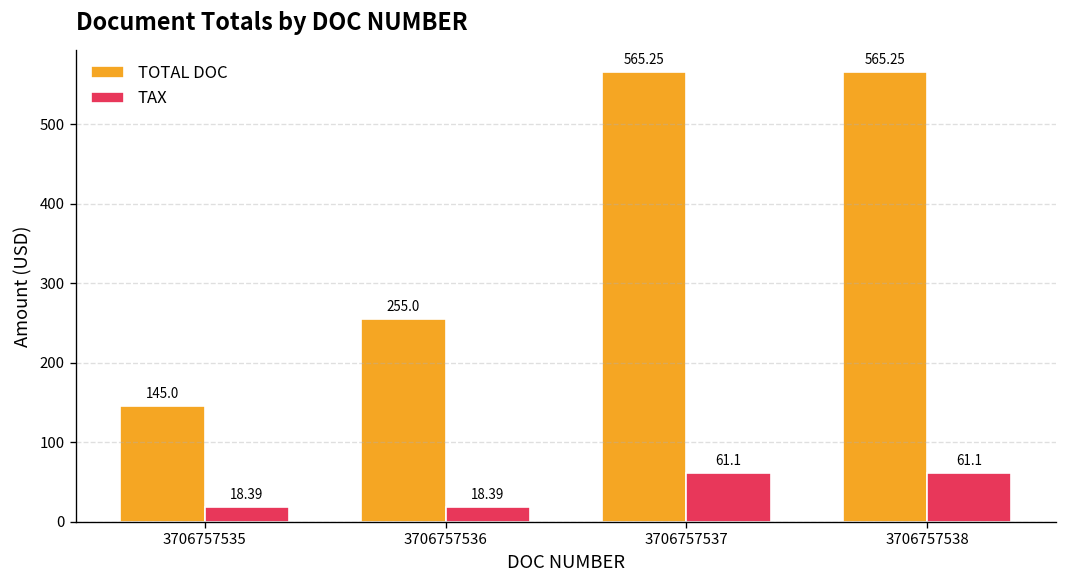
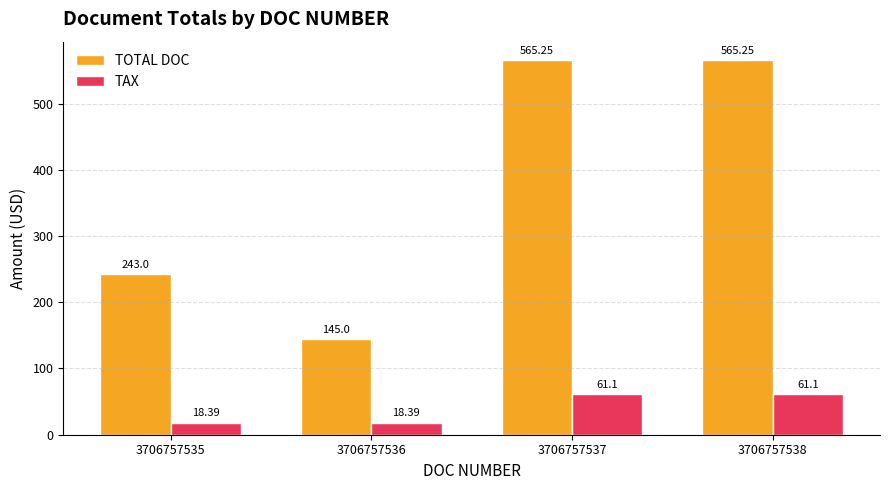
  {
    "TOTAL DOC": {
-     "3706757535": 145.0,
-     "3706757536": 255.0,
+     "3706757535": 243.0,
+     "3706757536": 145.0,
      "3706757537": 565.25,
      "3706757538": 565.25
    },
    "TAX": {
      "3706757535": 18.39,
      "3706757536": 18.39,
      "3706757537": 61.1,
      "3706757538": 61.1
    }
  }
